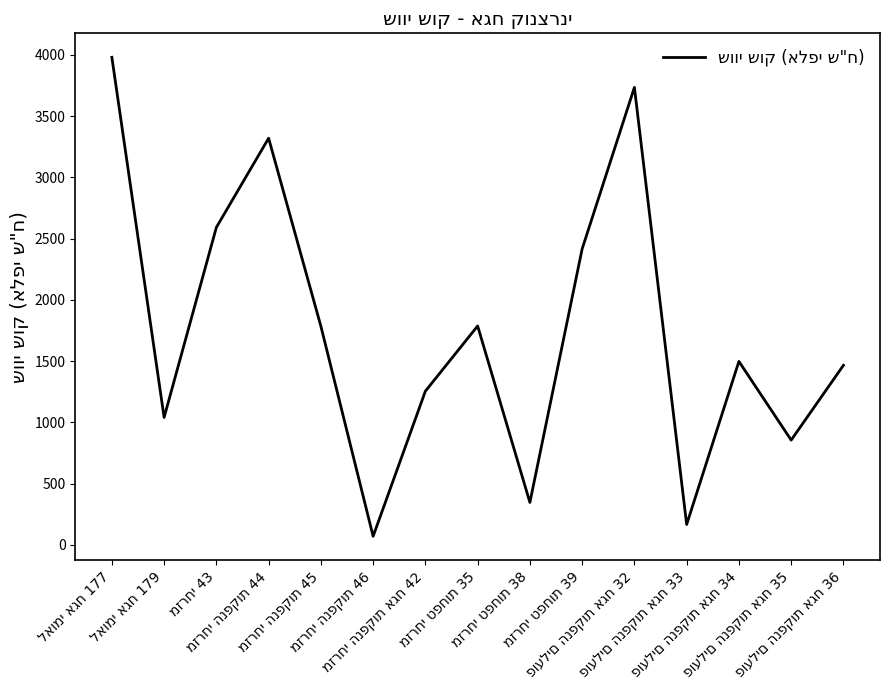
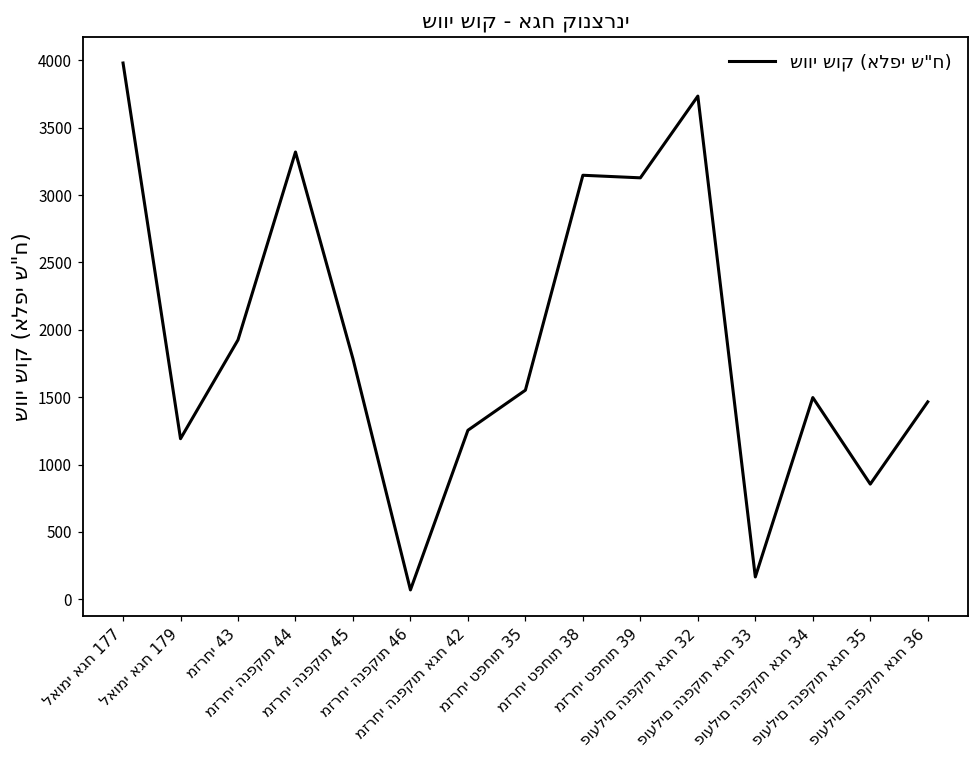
  {
    "לאומי אגח 177": 3980,
-   "לאומי אגח 179": 1040,
-   "מזרחי 43": 2590,
+   "לאומי אגח 179": 1190,
+   "מזרחי 43": 1930,
    "מזרחי הנפקות 44": 3320,
    "מזרחי הנפקות 45": 1780,
    "מזרחי הנפקות 46": 70,
    "מזרחי הנפקות אגח 42": 1250,
-   "מזרחי טפחות 35": 1790,
-   "מזרחי טפחות 38": 350,
-   "מזרחי טפחות 39": 2420,
+   "מזרחי טפחות 35": 1550,
+   "מזרחי טפחות 38": 3150,
+   "מזרחי טפחות 39": 3130,
    "פועלים הנפקות אגח 32": 3730,
    "פועלים הנפקות אגח 33": 170,
    "פועלים הנפקות אגח 34": 1500,
    "פועלים הנפקות אגח 35": 850,
    "פועלים הנפקות אגח 36": 1470
  }
